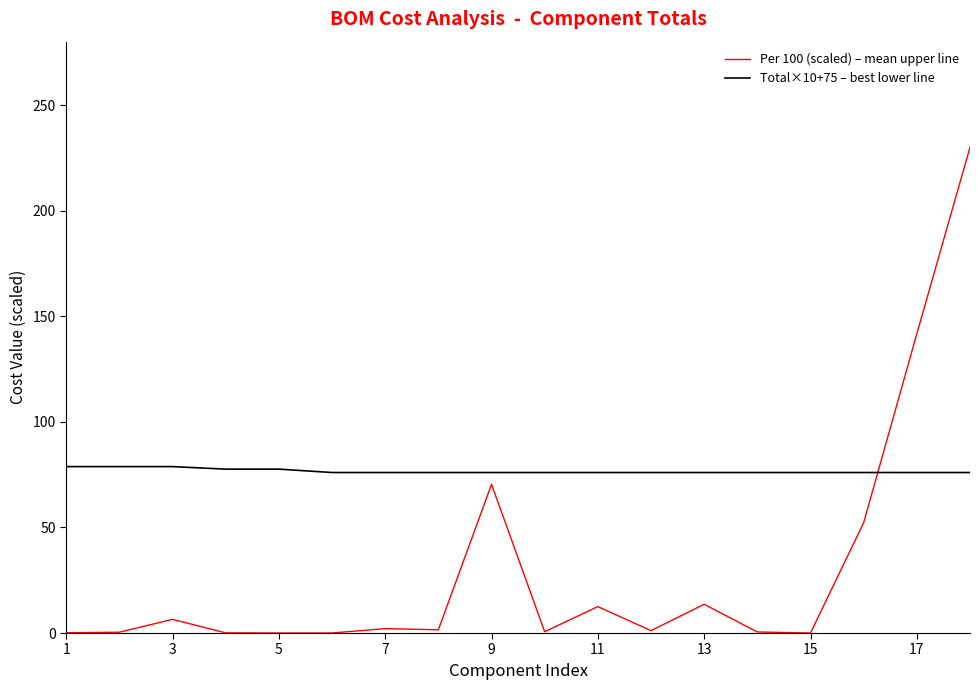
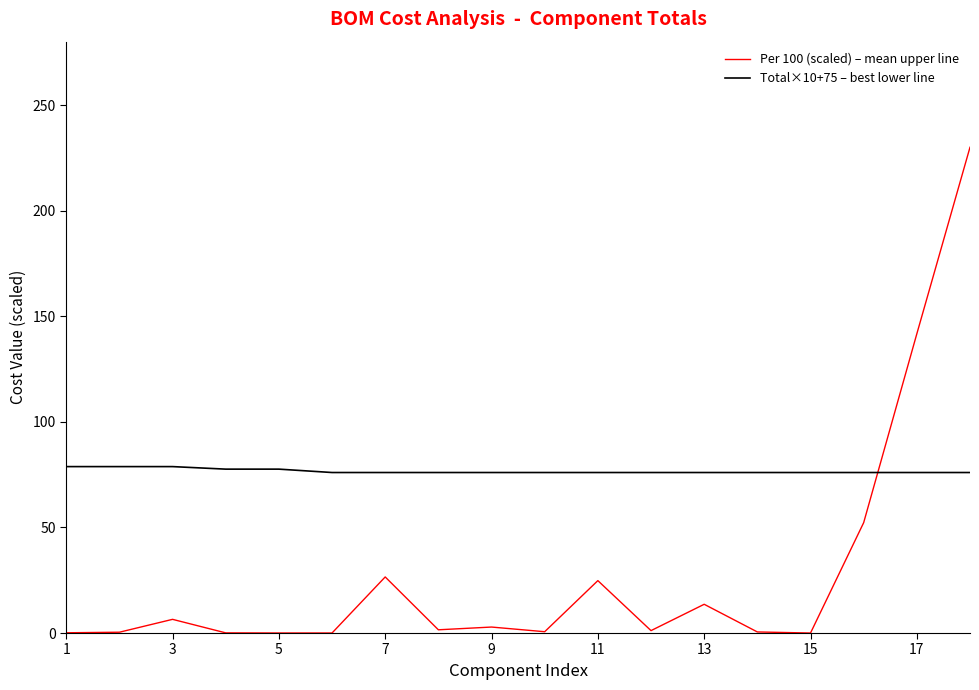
  {
    "Per 100 (scaled) – mean upper line": {
      "1": 0,
      "3": 6,
      "5": 0,
-     "7": 2,
-     "9": 70,
-     "11": 13,
+     "7": 27,
+     "9": 3,
+     "11": 25,
      "13": 14,
      "15": 0,
      "17": 142
    },
    "Total×10+75 – best lower line": {
      "1": 79,
      "3": 79,
      "5": 78,
      "7": 76,
      "9": 76,
      "11": 76,
      "13": 76,
      "15": 76,
      "17": 76
    }
  }
